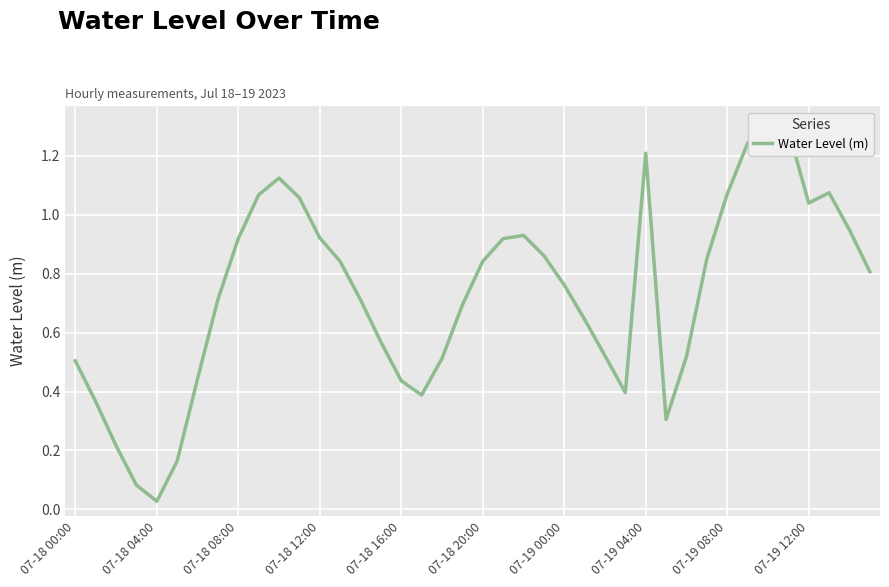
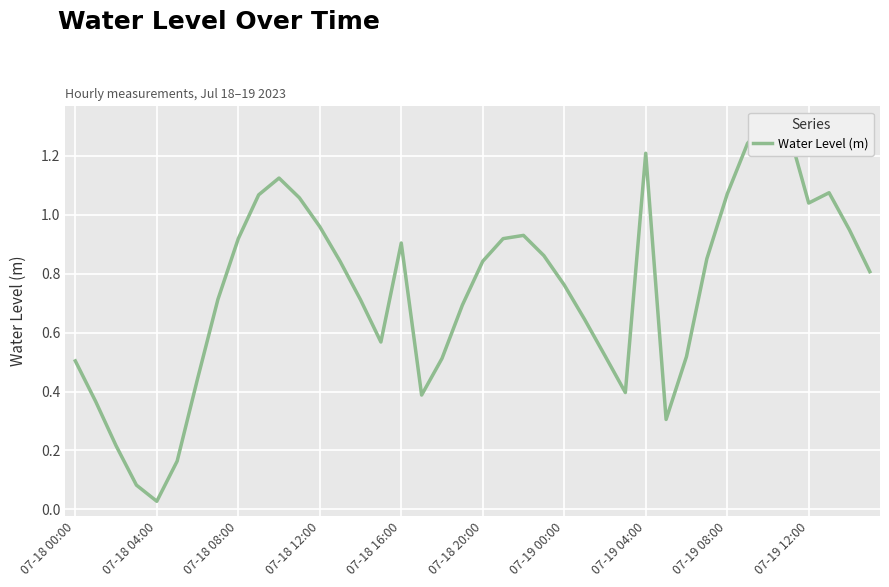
  {
    "07-18 00:00": 0.50,
    "07-18 04:00": 0.03,
    "07-18 08:00": 0.92,
-   "07-18 12:00": 0.92,
-   "07-18 16:00": 0.44,
+   "07-18 12:00": 0.96,
+   "07-18 16:00": 0.90,
    "07-18 20:00": 0.84,
    "07-19 00:00": 0.76,
    "07-19 04:00": 1.21,
    "07-19 08:00": 1.07,
    "07-19 12:00": 1.04
  }
